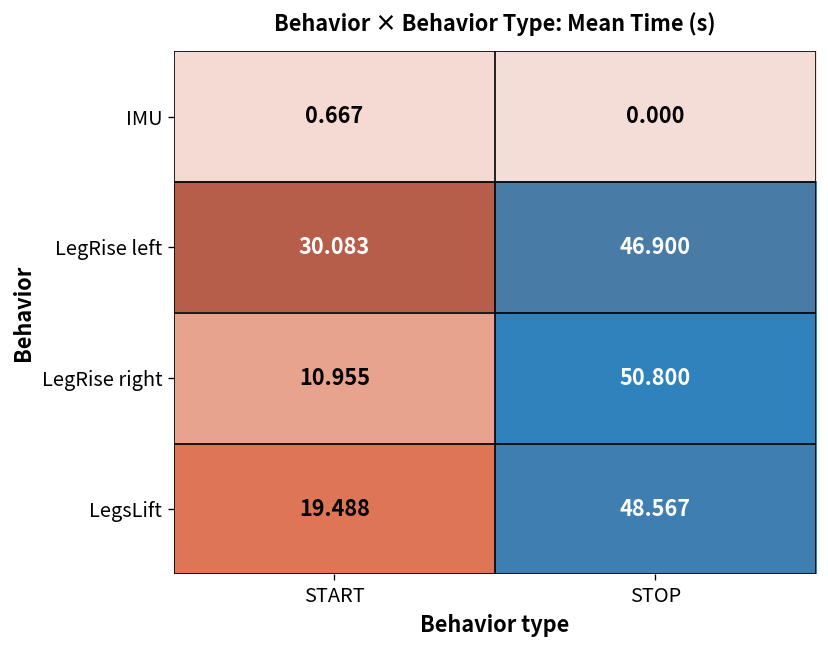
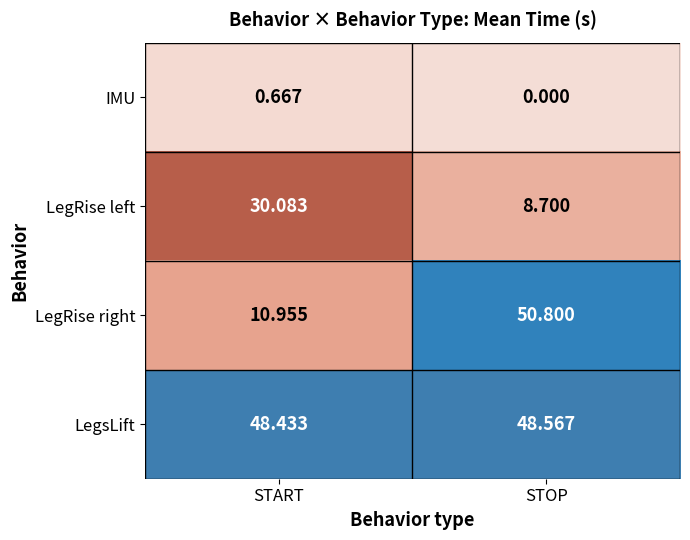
  {
    "IMU": {
      "START": 0.667,
      "STOP": 0.000
    },
    "LegRise left": {
      "START": 30.083,
-     "STOP": 46.900
+     "STOP": 8.700
    },
    "LegRise right": {
      "START": 10.955,
      "STOP": 50.800
    },
    "LegsLift": {
-     "START": 19.488,
+     "START": 48.433,
      "STOP": 48.567
    }
  }
